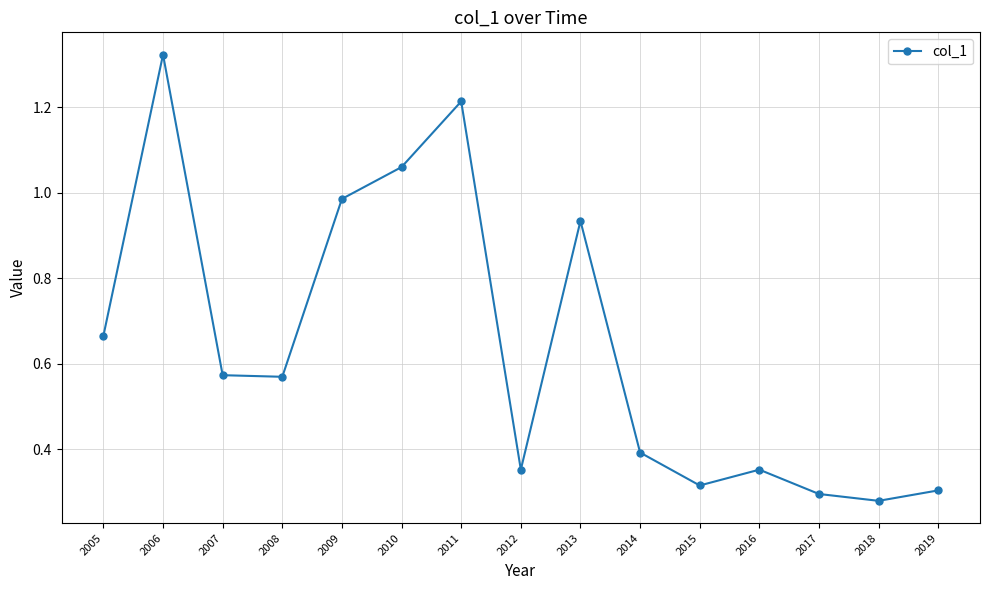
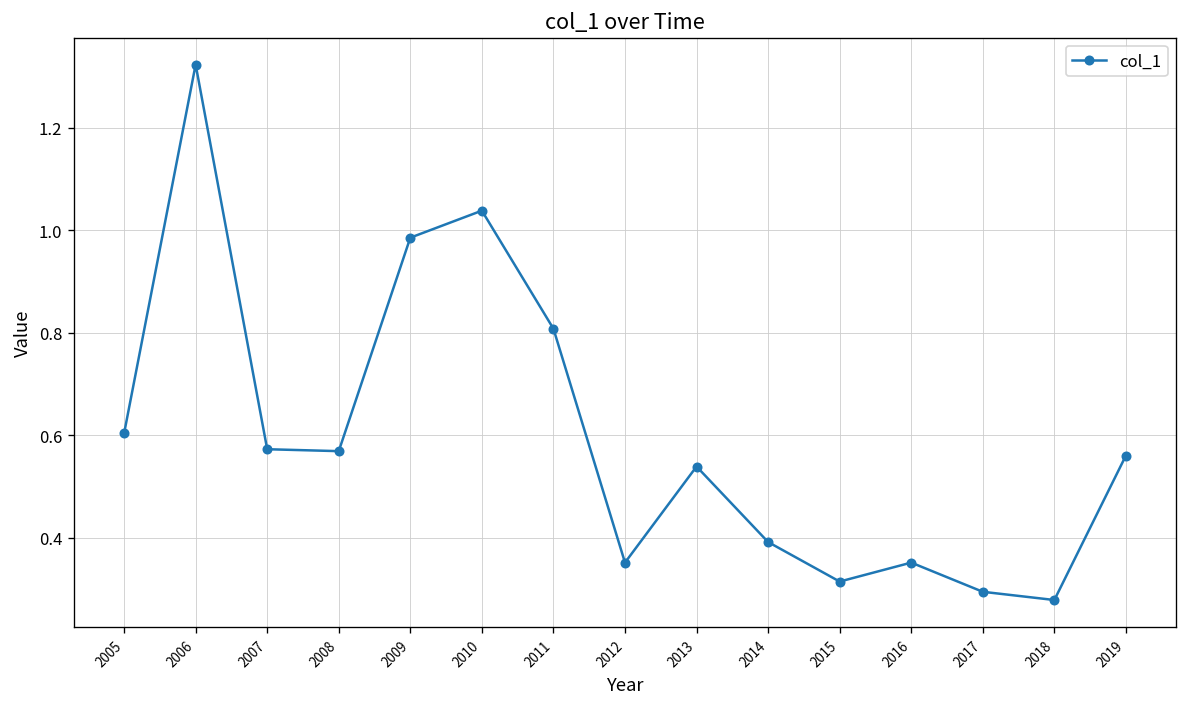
  {
-   "2005": 0.67,
+   "2005": 0.60,
    "2006": 1.32,
    "2007": 0.57,
    "2008": 0.57,
    "2009": 0.99,
-   "2010": 1.06,
-   "2011": 1.21,
+   "2010": 1.04,
+   "2011": 0.81,
    "2012": 0.35,
-   "2013": 0.93,
+   "2013": 0.54,
    "2014": 0.39,
    "2015": 0.31,
    "2016": 0.35,
    "2017": 0.29,
    "2018": 0.28,
-   "2019": 0.30
+   "2019": 0.56
  }
